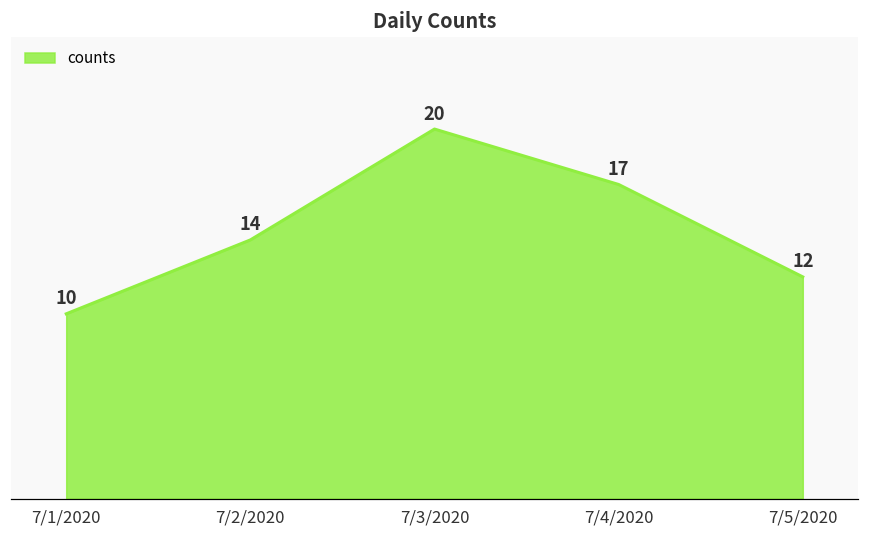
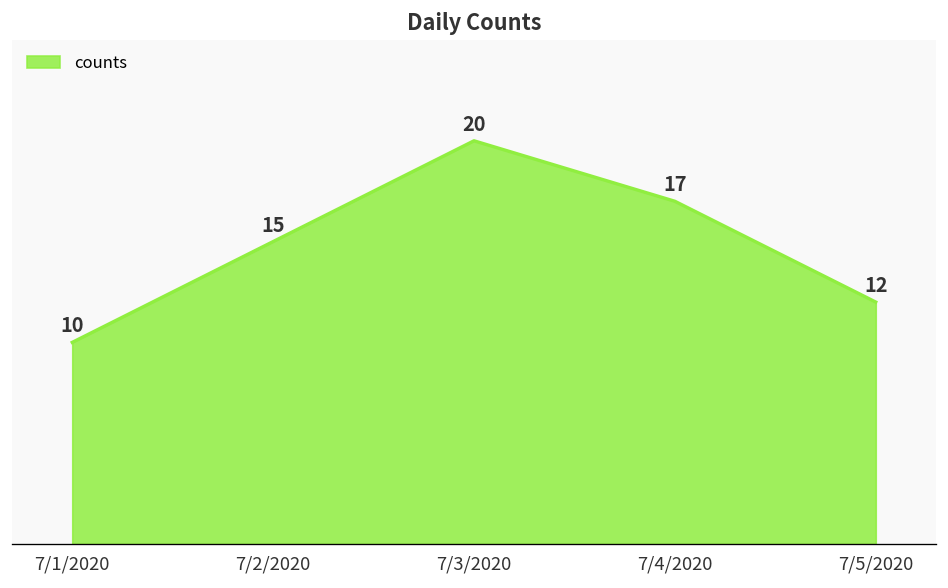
  {
    "7/1/2020": 10,
-   "7/2/2020": 14,
+   "7/2/2020": 15,
    "7/3/2020": 20,
    "7/4/2020": 17,
    "7/5/2020": 12
  }
